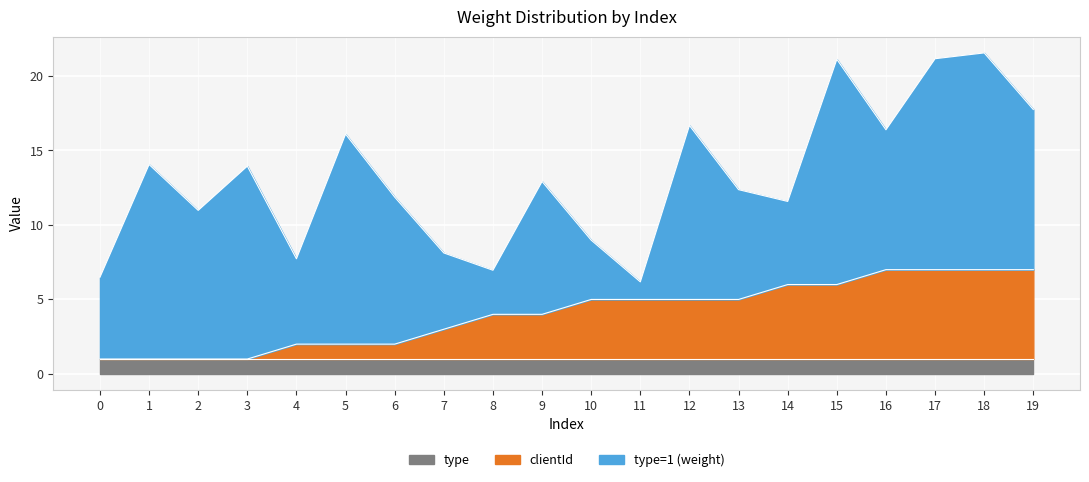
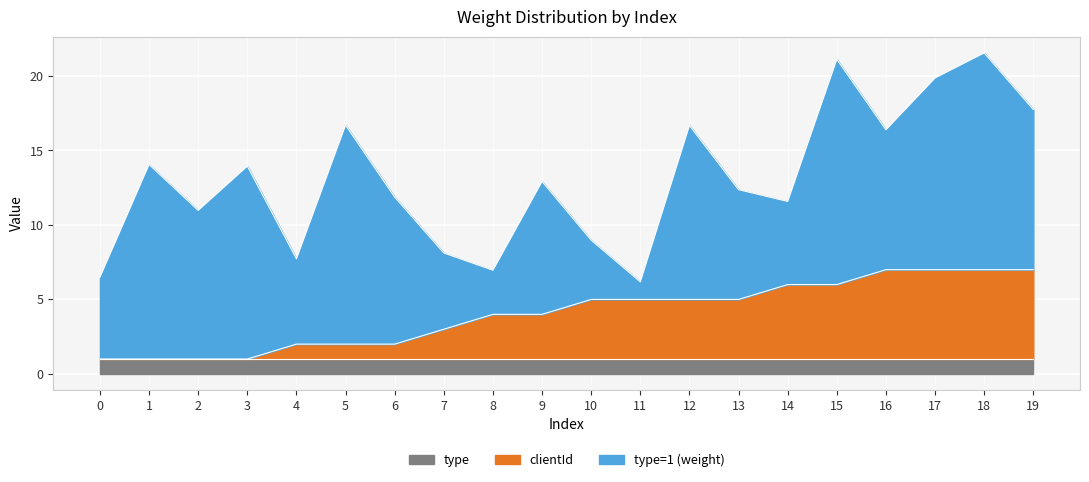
  {
    "type": {
      "4": 1.0,
      "5": 1.0,
      "6": 1.0,
      "7": 1.0,
      "8": 1.0,
      "9": 1.0,
      "10": 1.0,
      "11": 1.0,
      "12": 1.0,
      "13": 1.0,
      "14": 1.0,
      "15": 1.0,
      "16": 1.0,
      "17": 1.0,
      "18": 1.0,
      "19": 1.0
    },
    "clientId": {
      "4": 2.0,
      "5": 2.0,
      "6": 2.0,
      "7": 3.0,
      "8": 4.0,
      "9": 4.0,
      "10": 5.0,
      "11": 5.0,
      "12": 5.0,
      "13": 5.0,
      "14": 6.0,
      "15": 6.0,
      "16": 7.0,
      "17": 7.0,
      "18": 7.0,
      "19": 7.0
    },
    "type=1 (weight)": {
      "0": 5.5,
      "1": 13.1,
      "2": 10.0,
      "3": 13.0,
      "4": 5.7,
-     "5": 14.1,
+     "5": 14.7,
      "6": 9.9,
      "7": 5.1,
      "8": 3.0,
      "9": 8.9,
      "10": 4.0,
      "11": 1.2,
      "12": 11.7,
      "13": 7.4,
      "14": 5.6,
      "15": 15.1,
      "16": 9.4,
-     "17": 14.2,
+     "17": 12.9,
      "18": 14.6,
      "19": 10.8
    }
  }
